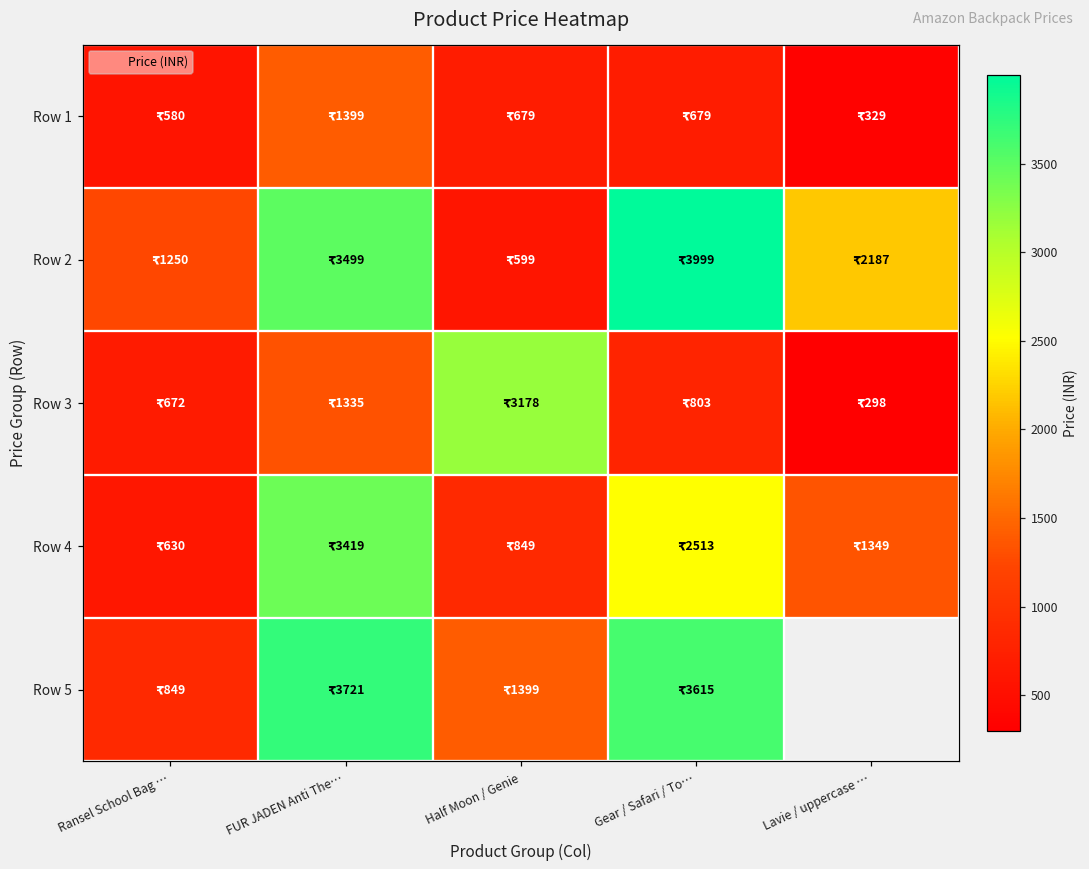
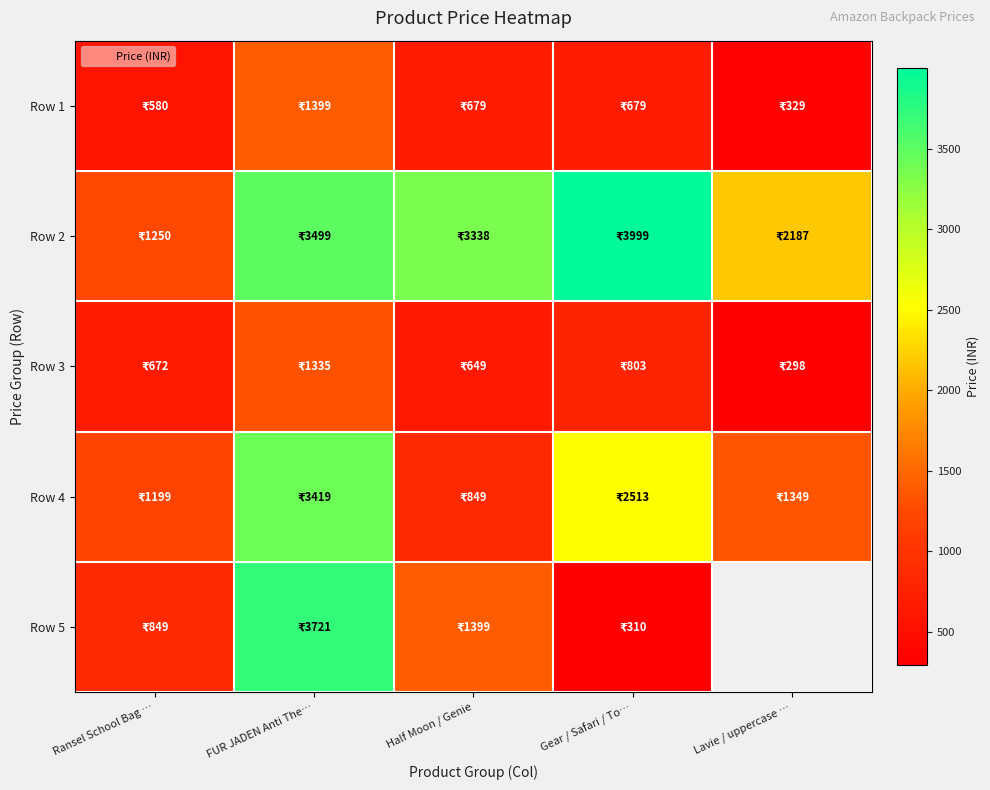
  {
    "Row 1": {
      "Ransel School Bag …": 580,
      "FUR JADEN Anti The…": 1399,
      "Half Moon / Genie": 679,
      "Gear / Safari / To…": 679,
      "Lavie / uppercase …": 329
    },
    "Row 2": {
      "Ransel School Bag …": 1250,
      "FUR JADEN Anti The…": 3499,
-     "Half Moon / Genie": 599,
+     "Half Moon / Genie": 3338,
      "Gear / Safari / To…": 3999,
      "Lavie / uppercase …": 2187
    },
    "Row 3": {
      "Ransel School Bag …": 672,
      "FUR JADEN Anti The…": 1335,
-     "Half Moon / Genie": 3178,
+     "Half Moon / Genie": 649,
      "Gear / Safari / To…": 803,
      "Lavie / uppercase …": 298
    },
    "Row 4": {
-     "Ransel School Bag …": 630,
+     "Ransel School Bag …": 1199,
      "FUR JADEN Anti The…": 3419,
      "Half Moon / Genie": 849,
      "Gear / Safari / To…": 2513,
      "Lavie / uppercase …": 1349
    },
    "Row 5": {
      "Ransel School Bag …": 849,
      "FUR JADEN Anti The…": 3721,
      "Half Moon / Genie": 1399,
-     "Gear / Safari / To…": 3615
+     "Gear / Safari / To…": 310
    }
  }
